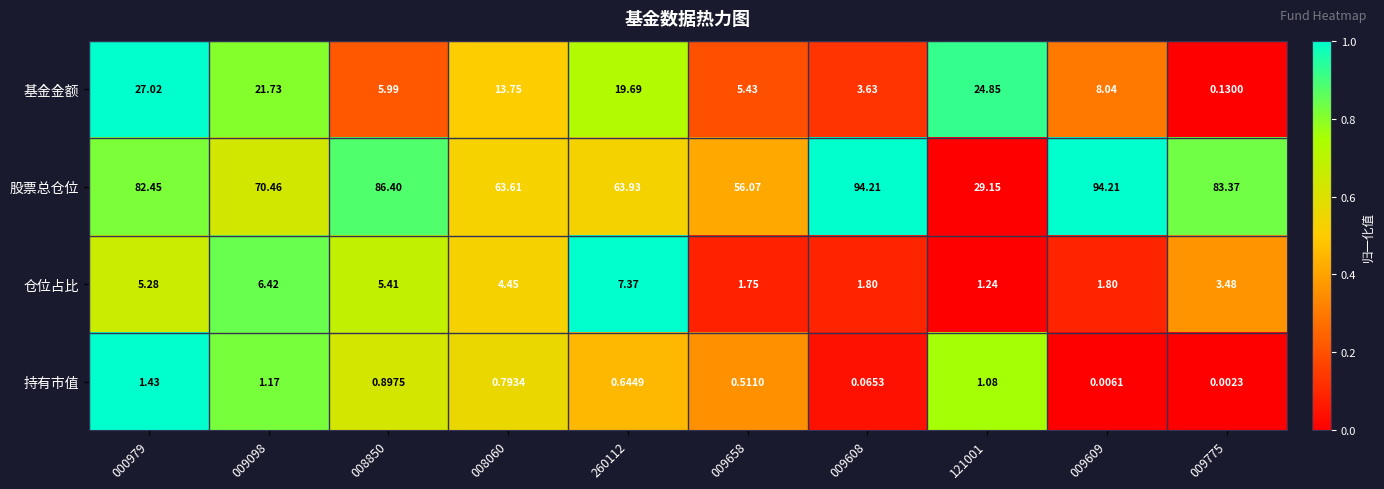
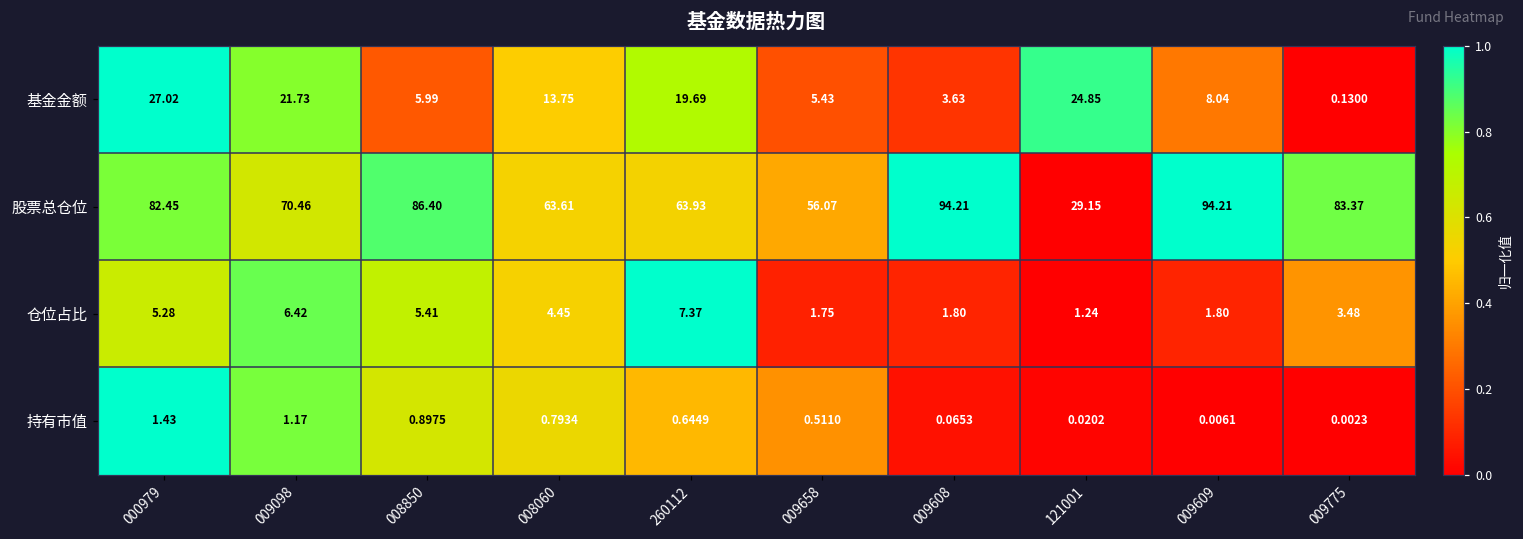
  {
    "基金金额": {
      "000979": 27.02,
      "009098": 21.73,
      "008850": 5.99,
      "008060": 13.75,
      "260112": 19.69,
      "009658": 5.43,
      "009608": 3.63,
      "121001": 24.85,
      "009609": 8.04,
      "009775": 0.1300
    },
    "股票总仓位": {
      "000979": 82.45,
      "009098": 70.46,
      "008850": 86.40,
      "008060": 63.61,
      "260112": 63.93,
      "009658": 56.07,
      "009608": 94.21,
      "121001": 29.15,
      "009609": 94.21,
      "009775": 83.37
    },
    "仓位占比": {
      "000979": 5.28,
      "009098": 6.42,
      "008850": 5.41,
      "008060": 4.45,
      "260112": 7.37,
      "009658": 1.75,
      "009608": 1.80,
      "121001": 1.24,
      "009609": 1.80,
      "009775": 3.48
    },
    "持有市值": {
      "000979": 1.43,
      "009098": 1.17,
      "008850": 0.8975,
      "008060": 0.7934,
      "260112": 0.6449,
      "009658": 0.5110,
      "009608": 0.0653,
-     "121001": 1.08,
+     "121001": 0.0202,
      "009609": 0.0061,
      "009775": 0.0023
    }
  }
